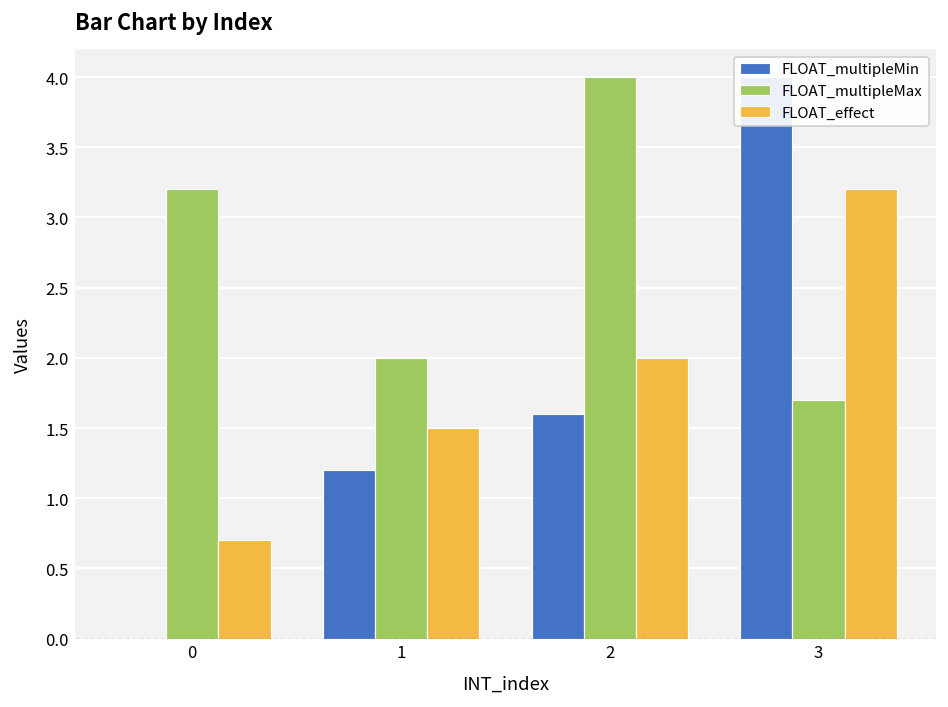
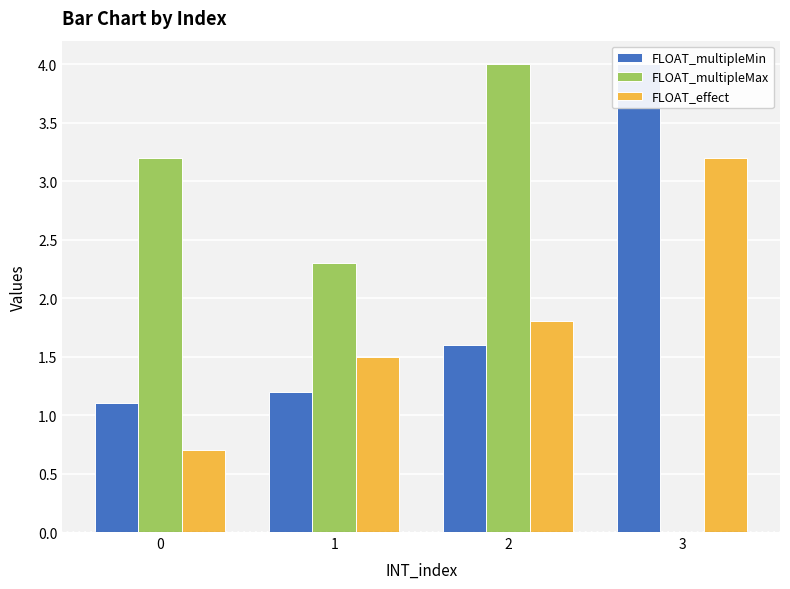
  {
    "FLOAT_multipleMin": {
-     "0": 0.0,
+     "0": 1.1,
      "1": 1.2,
      "2": 1.6
    },
    "FLOAT_multipleMax": {
      "0": 3.2,
-     "1": 2.0,
+     "1": 2.3,
      "2": 4.0,
-     "3": 1.7
+     "3": 0.0
    },
    "FLOAT_effect": {
      "0": 0.7,
      "1": 1.5,
-     "2": 2.0,
+     "2": 1.8,
      "3": 3.2
    }
  }
